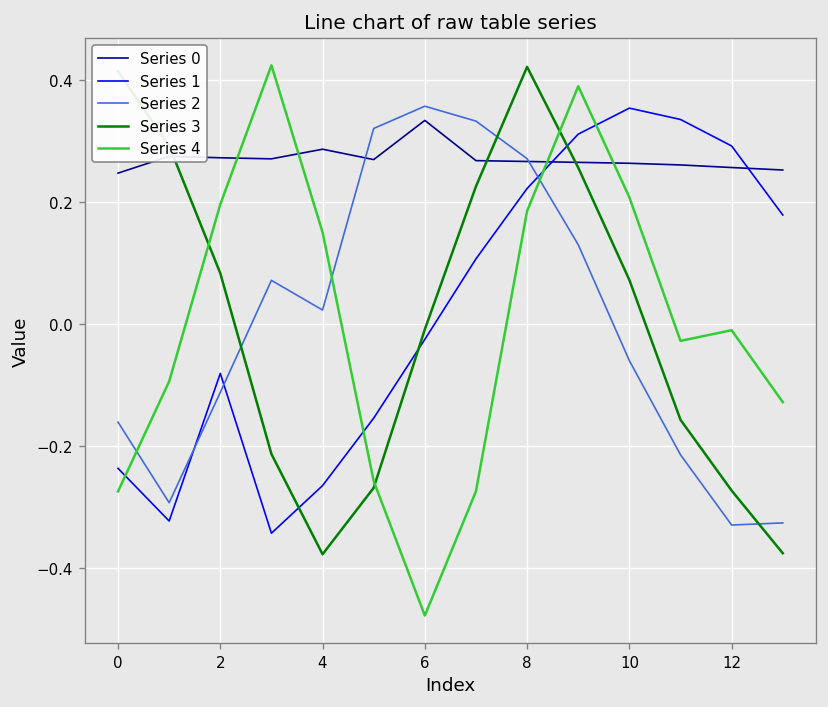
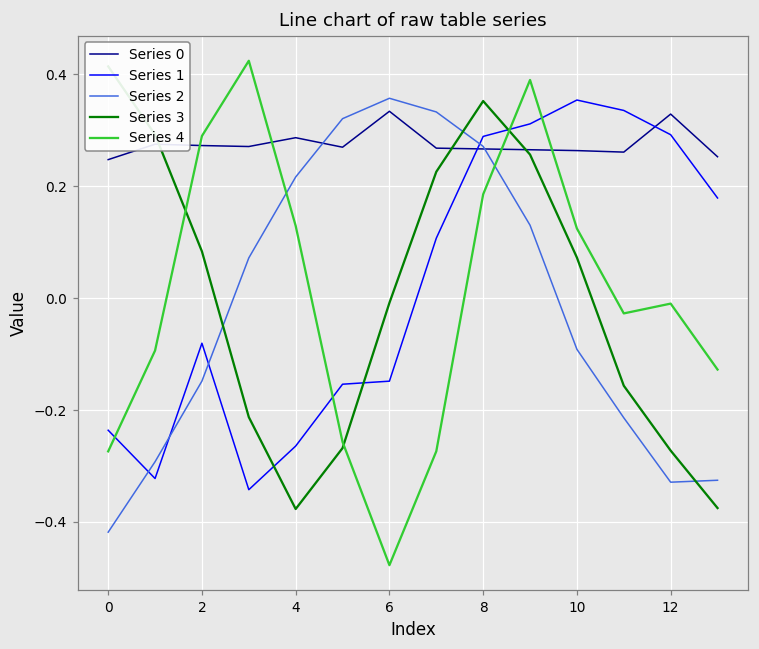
  {
    "Series 0": {
      "0": 0.25,
      "2": 0.27,
      "4": 0.29,
      "6": 0.33,
      "10": 0.26,
-     "12": 0.26
+     "12": 0.33
    },
    "Series 1": {
      "0": -0.24,
      "2": -0.08,
      "4": -0.26,
-     "6": -0.02,
-     "8": 0.22,
+     "6": -0.15,
+     "8": 0.29,
      "10": 0.35,
      "12": 0.29
    },
    "Series 2": {
-     "0": -0.16,
-     "2": -0.11,
-     "4": 0.02,
+     "0": -0.42,
+     "2": -0.15,
+     "4": 0.22,
      "6": 0.36,
-     "10": -0.06,
+     "10": -0.09,
      "12": -0.33
    },
    "Series 3": {
      "2": 0.08,
      "4": -0.38,
      "6": -0.01,
-     "8": 0.42,
+     "8": 0.35,
      "10": 0.07,
      "12": -0.27
    },
    "Series 4": {
      "0": -0.27,
-     "2": 0.20,
-     "4": 0.15,
+     "2": 0.29,
+     "4": 0.13,
      "6": -0.48,
      "8": 0.19,
-     "10": 0.21,
+     "10": 0.12,
      "12": -0.01
    }
  }
